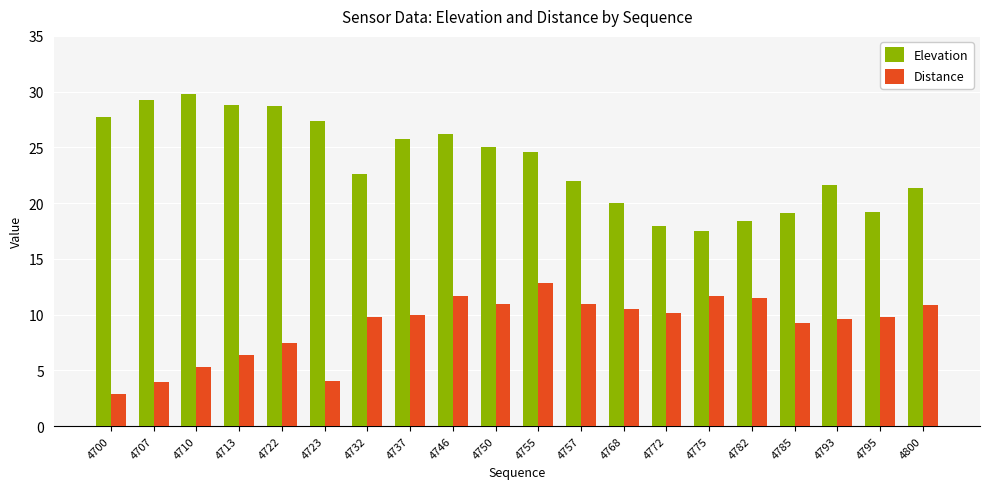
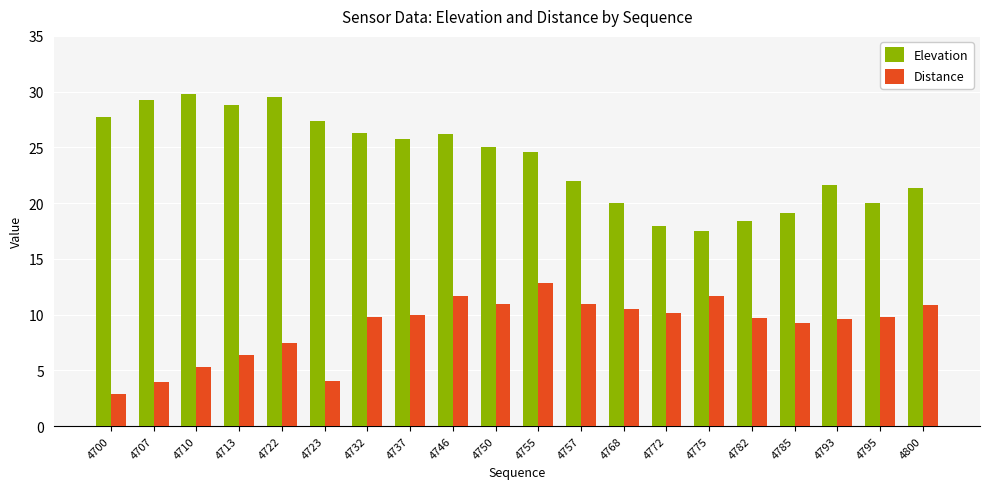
  {
    "Elevation": {
      "4700": 27.8,
      "4707": 29.3,
      "4710": 29.8,
      "4713": 28.8,
-     "4722": 28.7,
+     "4722": 29.5,
      "4723": 27.3,
-     "4732": 22.6,
+     "4732": 26.3,
      "4737": 25.8,
      "4746": 26.2,
      "4750": 25.0,
      "4755": 24.6,
      "4757": 22.0,
      "4768": 20.0,
      "4772": 17.9,
      "4775": 17.5,
      "4782": 18.4,
      "4785": 19.1,
      "4793": 21.6,
-     "4795": 19.2,
+     "4795": 20.0,
      "4800": 21.3
    },
    "Distance": {
      "4700": 2.9,
      "4707": 4.0,
      "4710": 5.3,
      "4713": 6.3,
      "4722": 7.4,
      "4723": 4.0,
      "4732": 9.8,
      "4737": 10.0,
      "4746": 11.7,
      "4750": 11.0,
      "4755": 12.8,
      "4757": 10.9,
      "4768": 10.5,
      "4772": 10.1,
      "4775": 11.6,
-     "4782": 11.5,
+     "4782": 9.7,
      "4785": 9.3,
      "4793": 9.6,
      "4795": 9.8,
      "4800": 10.8
    }
  }
